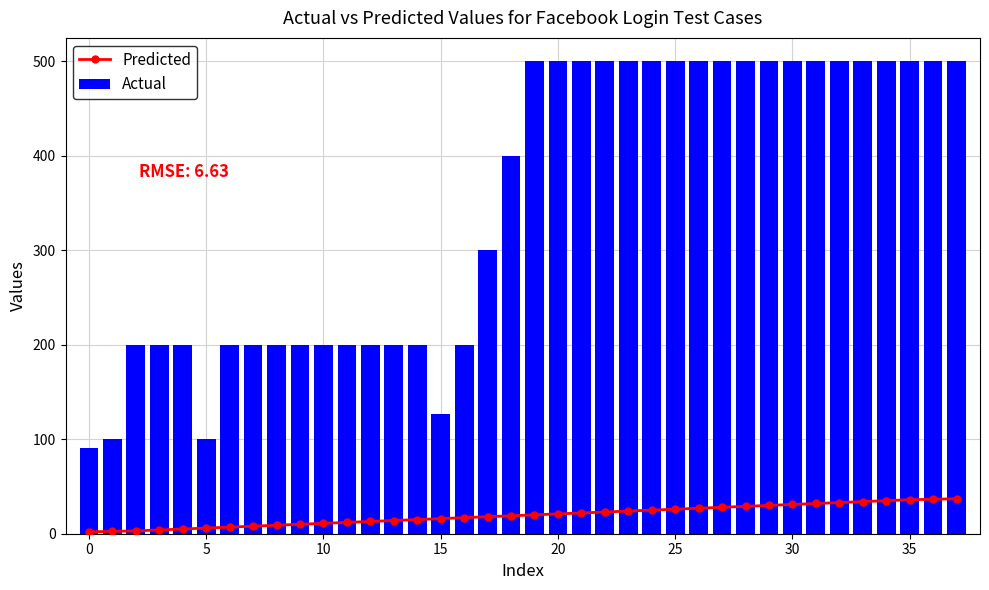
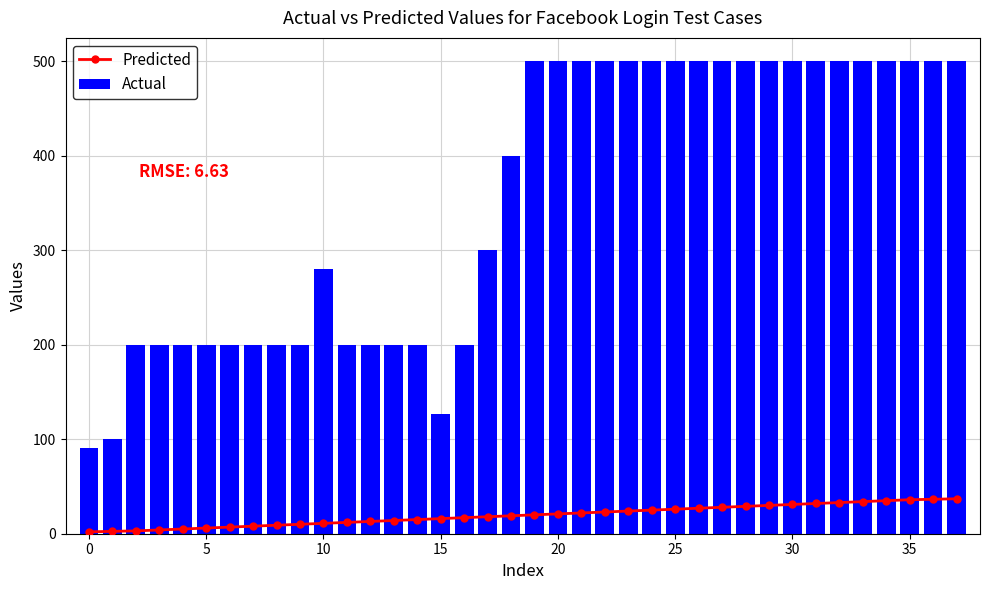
  {
    "Predicted": {
      "0": 0,
      "5": 10,
      "10": 10,
      "15": 20,
      "20": 20,
      "25": 30,
      "30": 30,
      "35": 40
    },
    "Actual": {
      "0": 90,
-     "5": 100,
-     "10": 200,
+     "5": 200,
+     "10": 280,
      "15": 130,
      "20": 500,
      "25": 500,
      "30": 500,
      "35": 500
    }
  }
